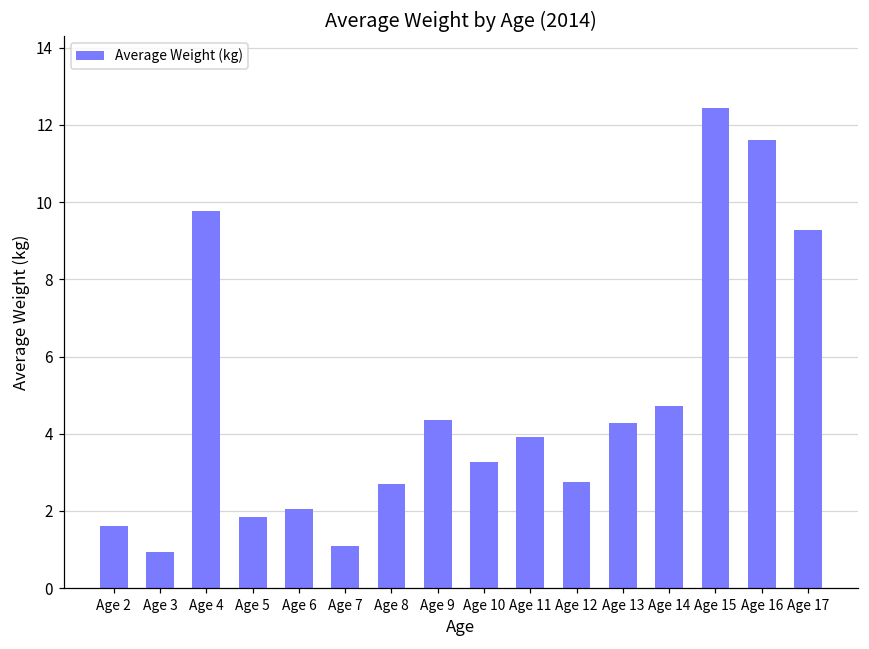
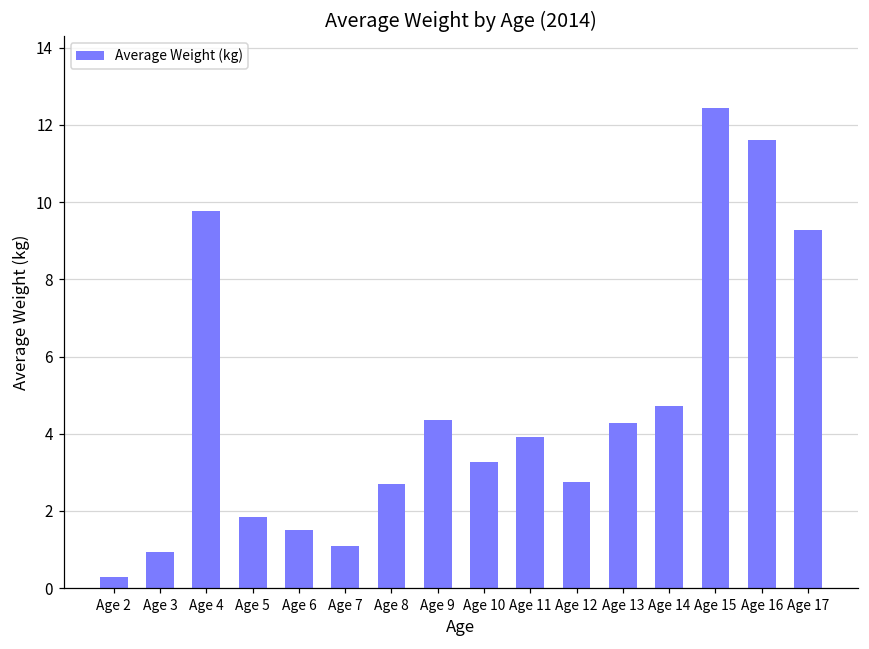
  {
-   "Age 2": 1.6,
+   "Age 2": 0.3,
    "Age 3": 0.9,
    "Age 4": 9.8,
    "Age 5": 1.8,
-   "Age 6": 2.1,
+   "Age 6": 1.5,
    "Age 7": 1.1,
    "Age 8": 2.7,
    "Age 9": 4.4,
    "Age 10": 3.3,
    "Age 11": 3.9,
    "Age 12": 2.7,
    "Age 13": 4.3,
    "Age 14": 4.7,
    "Age 15": 12.4,
    "Age 16": 11.6,
    "Age 17": 9.3
  }
